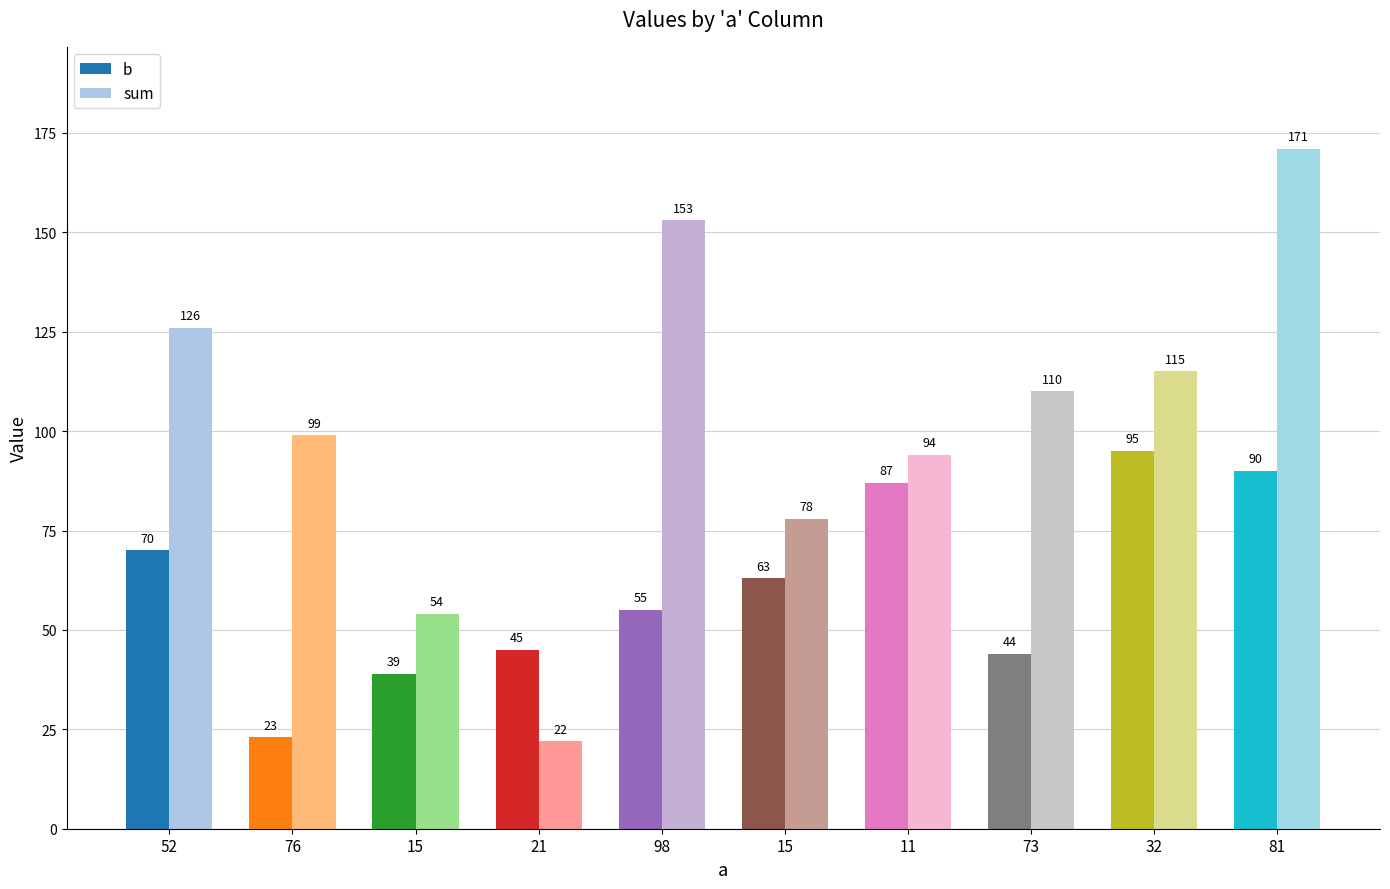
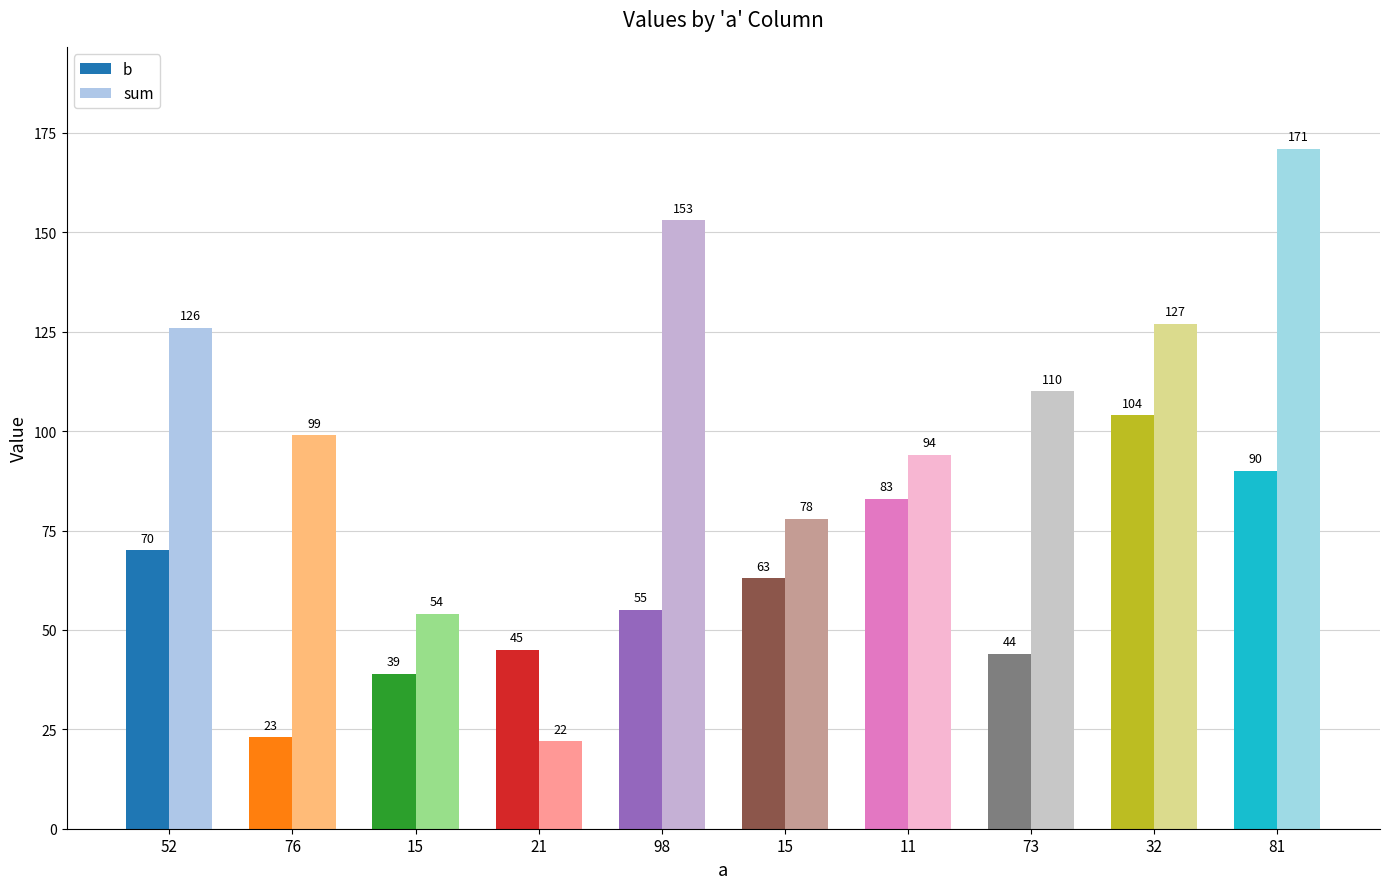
  {
    "b": {
      "52": 70,
      "76": 23,
      "21": 45,
      "98": 55,
-     "11": 87,
+     "11": 83,
      "73": 44,
-     "32": 95,
+     "32": 104,
      "81": 90
    },
    "sum": {
      "52": 126,
      "76": 99,
      "21": 22,
      "98": 153,
      "11": 94,
      "73": 110,
-     "32": 115,
+     "32": 127,
      "81": 171
    }
  }
